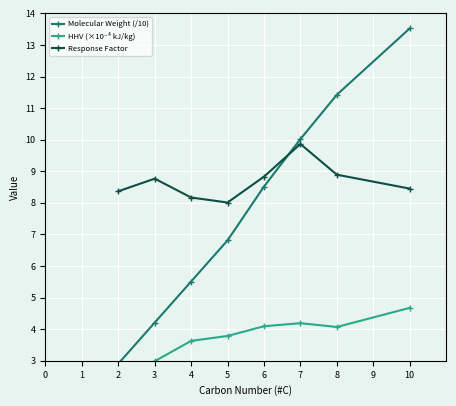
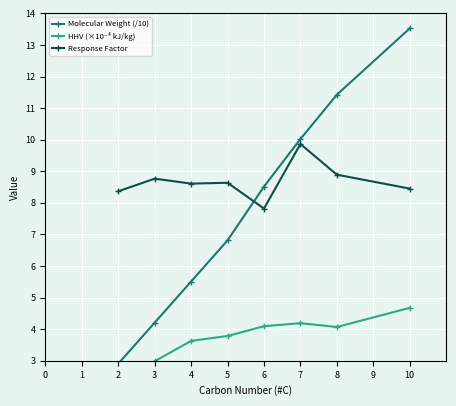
  {
    "Response Factor": {
      "2": 8.4,
      "3": 8.8,
-     "4": 8.2,
-     "5": 8.0,
-     "6": 8.8,
+     "4": 8.6,
+     "5": 8.6,
+     "6": 7.8,
      "7": 9.9,
      "8": 8.9,
      "10": 8.5
    }
  }
